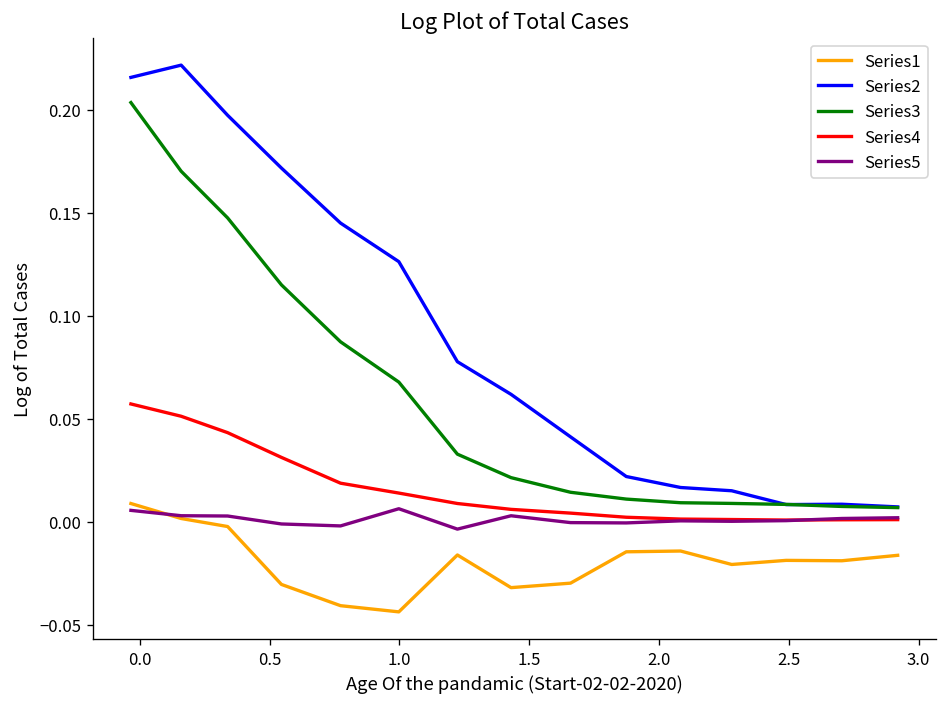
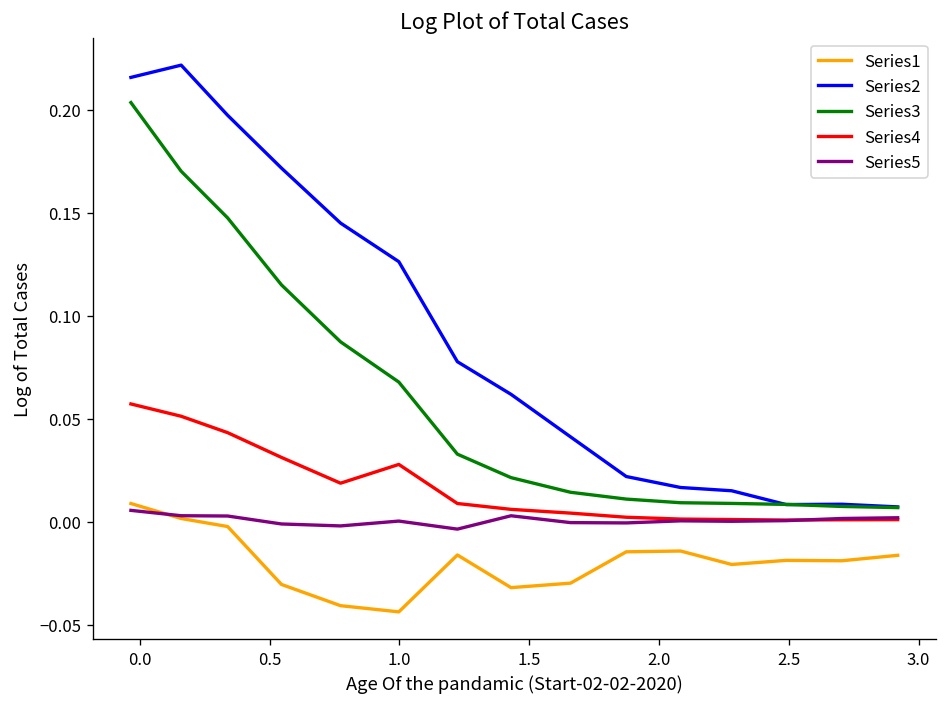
  {
    "Series1": {
      "1.0": -0.044
    },
    "Series2": {
      "1.0": 0.126
    },
    "Series3": {
      "1.0": 0.068
    },
    "Series4": {
-     "1.0": 0.014
+     "1.0": 0.028
    },
    "Series5": {
-     "1.0": 0.006
+     "1.0": 0.000
    }
  }
